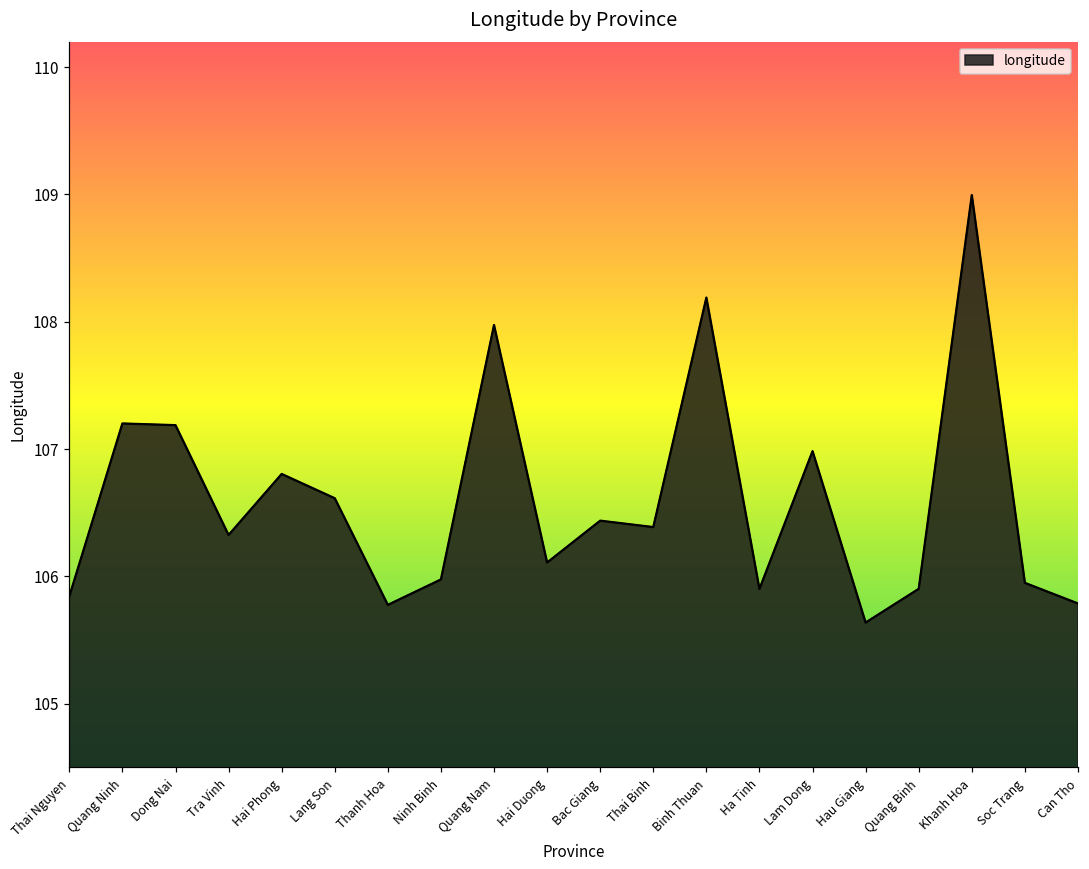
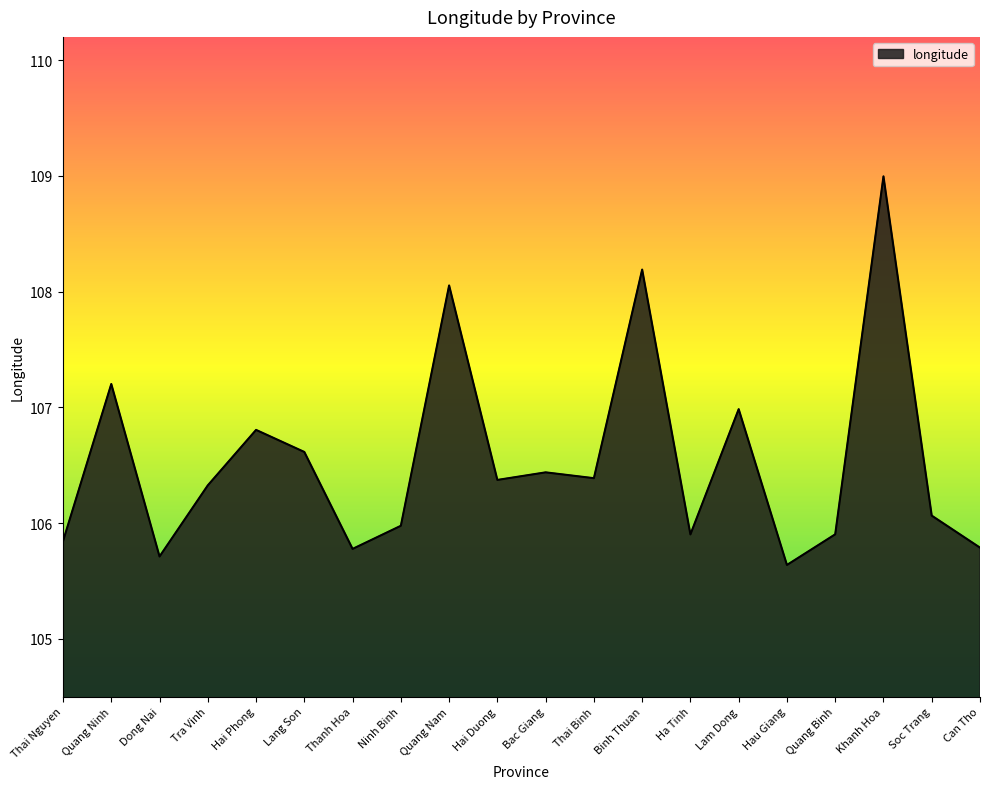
  {
    "Thai Nguyen": 105.84,
    "Quang Ninh": 107.20,
-   "Dong Nai": 107.19,
+   "Dong Nai": 105.71,
    "Tra Vinh": 106.33,
    "Hai Phong": 106.80,
    "Lang Son": 106.61,
    "Thanh Hoa": 105.78,
    "Ninh Binh": 105.98,
-   "Quang Nam": 107.97,
-   "Hai Duong": 106.11,
+   "Quang Nam": 108.05,
+   "Hai Duong": 106.37,
    "Bac Giang": 106.44,
    "Thai Binh": 106.39,
    "Binh Thuan": 108.19,
    "Ha Tinh": 105.90,
    "Lam Dong": 106.98,
    "Hau Giang": 105.64,
    "Quang Binh": 105.90,
    "Khanh Hoa": 109.00,
-   "Soc Trang": 105.95,
+   "Soc Trang": 106.06,
    "Can Tho": 105.79
  }
